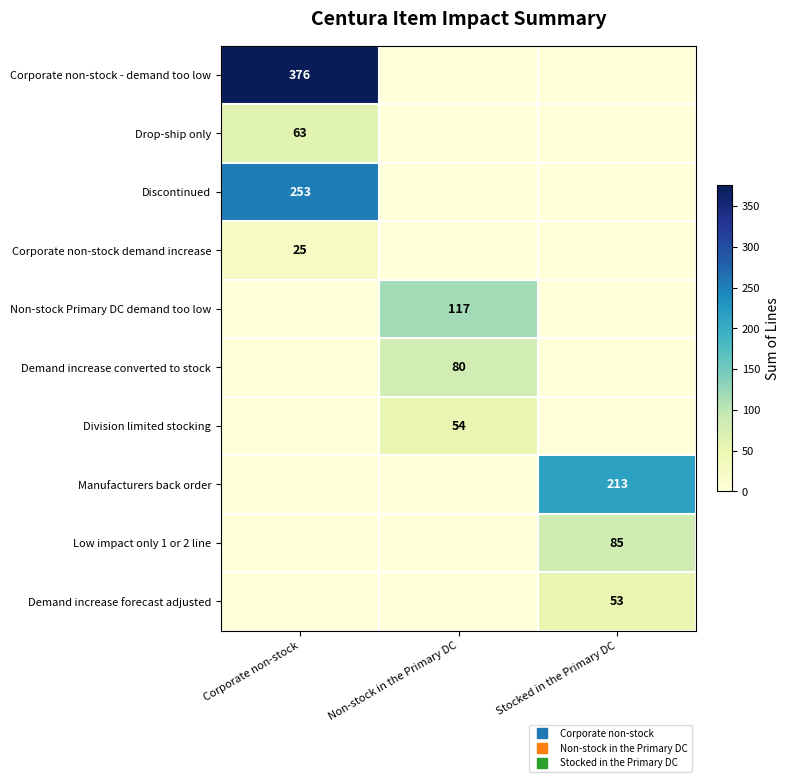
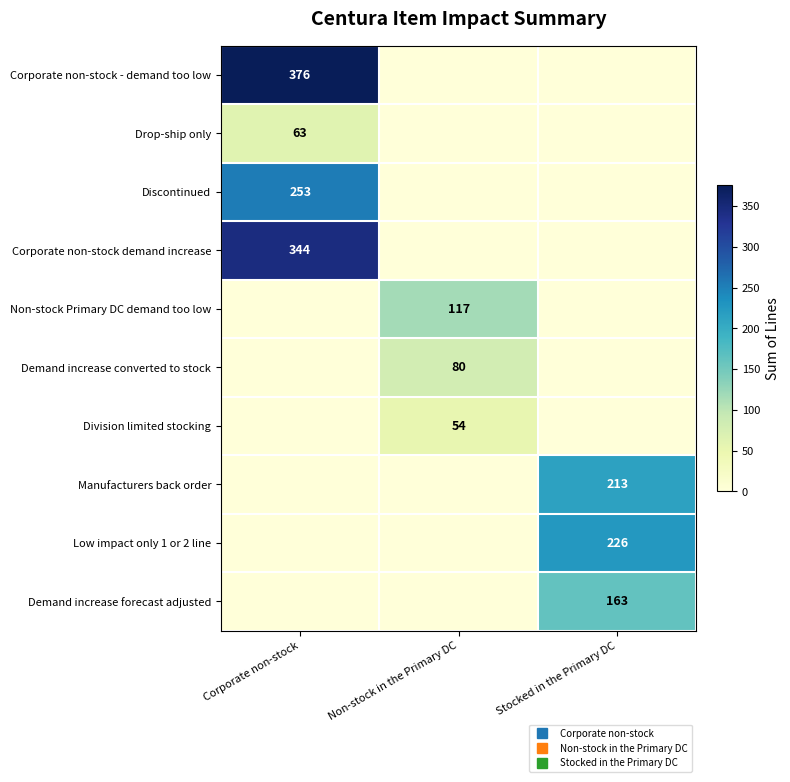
  {
    "Corporate non-stock - demand too low": {
      "Corporate non-stock": 376
    },
    "Drop-ship only": {
      "Corporate non-stock": 63
    },
    "Discontinued": {
      "Corporate non-stock": 253
    },
    "Corporate non-stock demand increase": {
-     "Corporate non-stock": 25
+     "Corporate non-stock": 344
    },
    "Non-stock Primary DC demand too low": {
      "Non-stock in the Primary DC": 117
    },
    "Demand increase converted to stock": {
      "Non-stock in the Primary DC": 80
    },
    "Division limited stocking": {
      "Non-stock in the Primary DC": 54
    },
    "Manufacturers back order": {
      "Stocked in the Primary DC": 213
    },
    "Low impact only 1 or 2 line": {
-     "Stocked in the Primary DC": 85
+     "Stocked in the Primary DC": 226
    },
    "Demand increase forecast adjusted": {
-     "Stocked in the Primary DC": 53
+     "Stocked in the Primary DC": 163
    }
  }
